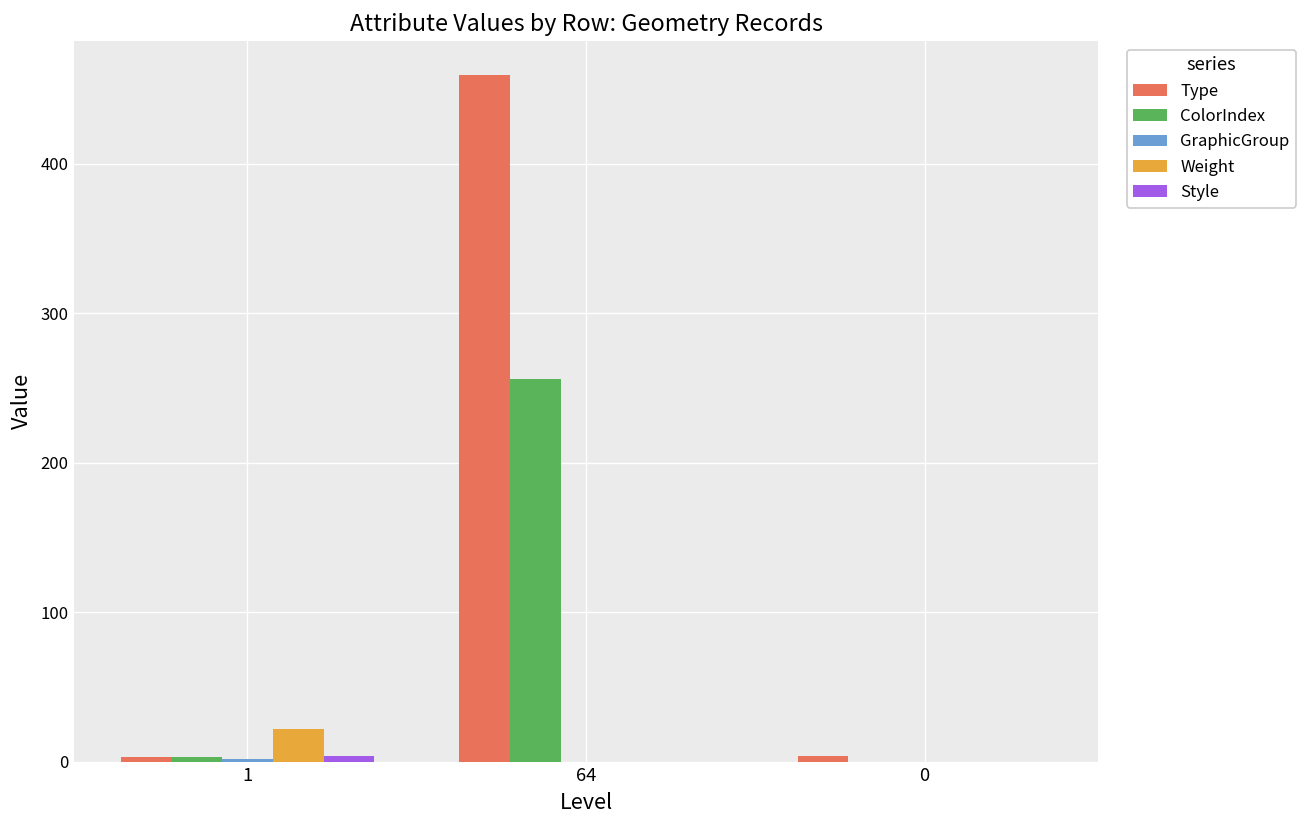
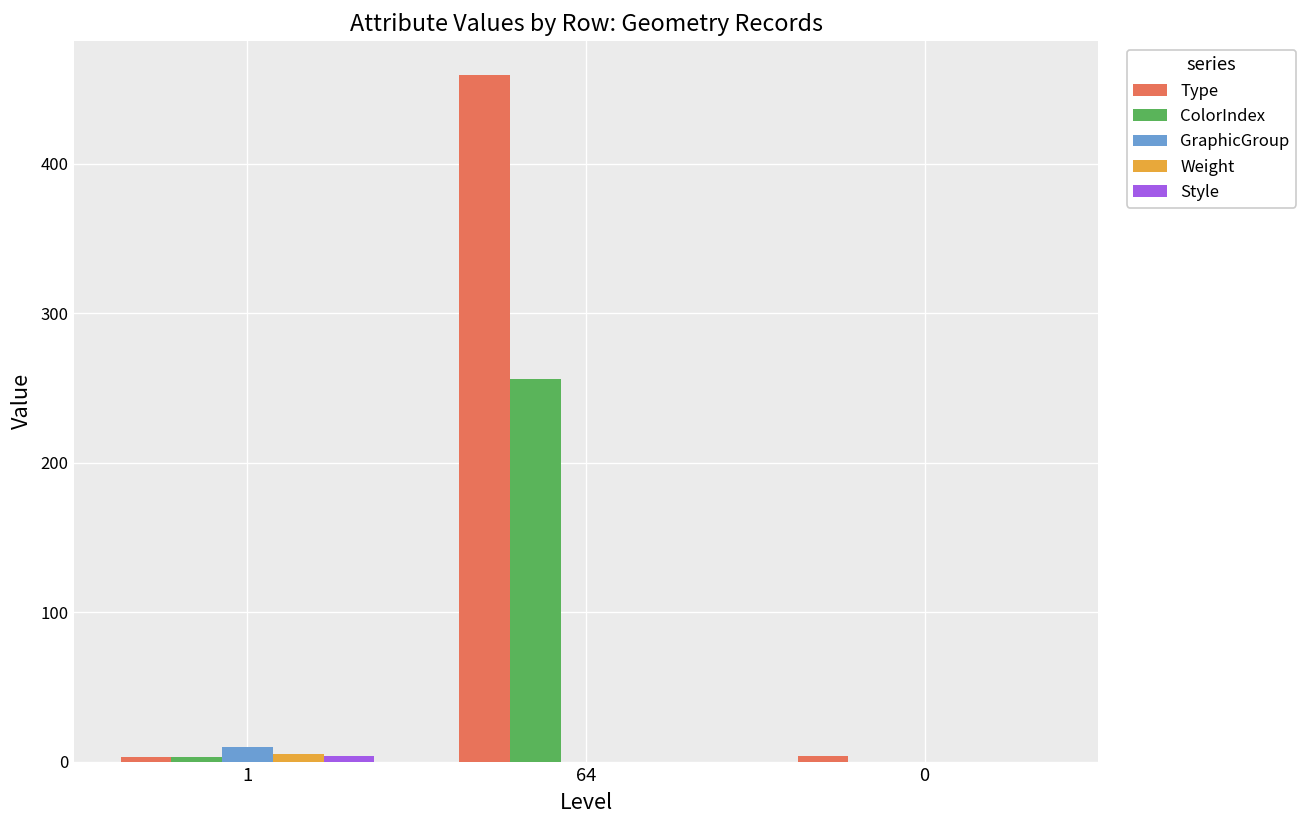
  {
    "Type": {
      "1": 3,
      "64": 459,
      "0": 4
    },
    "ColorIndex": {
      "1": 3,
      "64": 256,
      "0": 0
    },
    "GraphicGroup": {
-     "1": 2,
+     "1": 10,
      "64": 0,
      "0": 0
    },
    "Weight": {
-     "1": 22,
+     "1": 5,
      "64": 0,
      "0": 0
    },
    "Style": {
      "1": 4,
      "64": 0,
      "0": 0
    }
  }
